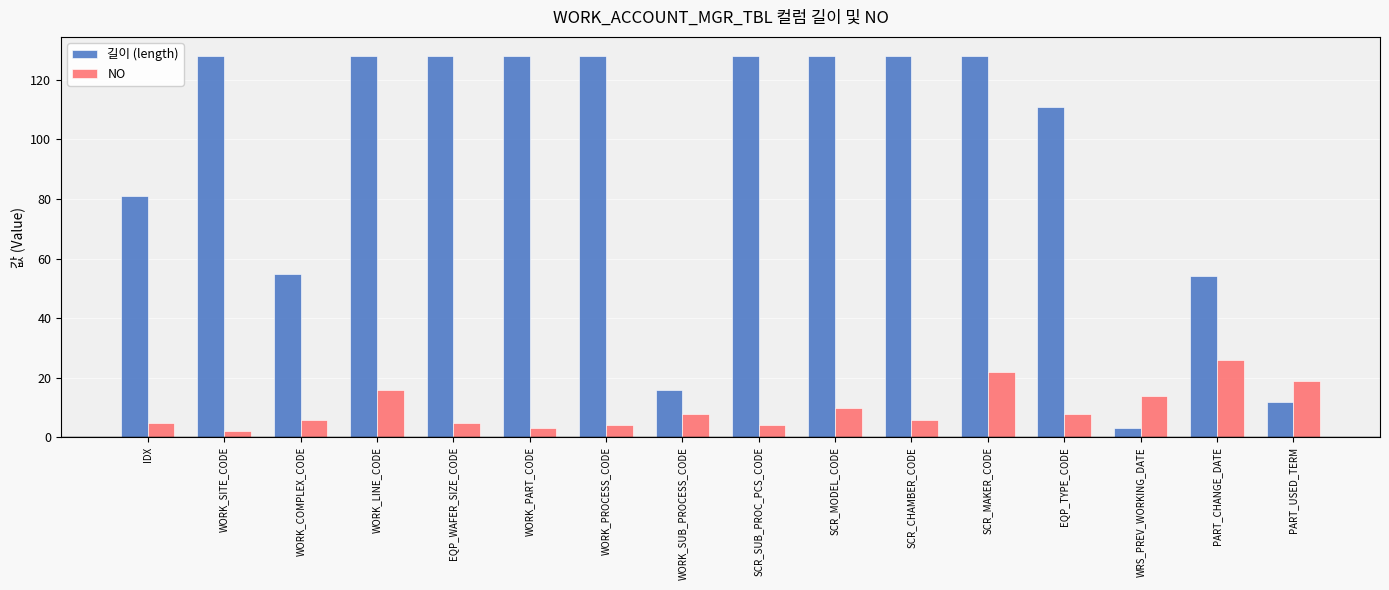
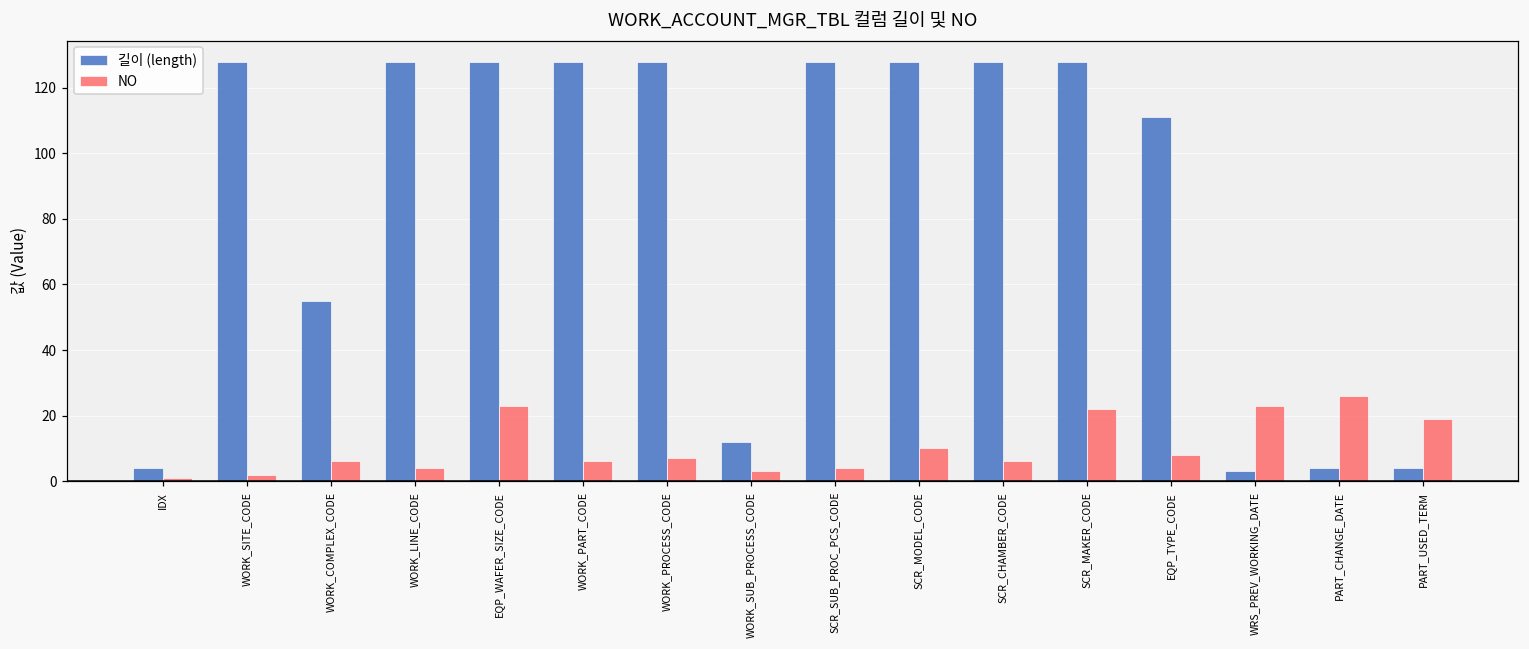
  {
    "길이 (length)": {
-     "IDX": 81,
+     "IDX": 4,
      "WORK_SITE_CODE": 128,
      "WORK_COMPLEX_CODE": 55,
      "WORK_LINE_CODE": 128,
      "EQP_WAFER_SIZE_CODE": 128,
      "WORK_PART_CODE": 128,
      "WORK_PROCESS_CODE": 128,
-     "WORK_SUB_PROCESS_CODE": 16,
+     "WORK_SUB_PROCESS_CODE": 12,
      "SCR_SUB_PROC_PCS_CODE": 128,
      "SCR_MODEL_CODE": 128,
      "SCR_CHAMBER_CODE": 128,
      "SCR_MAKER_CODE": 128,
      "EQP_TYPE_CODE": 111,
      "WRS_PREV_WORKING_DATE": 3,
-     "PART_CHANGE_DATE": 54,
-     "PART_USED_TERM": 12
+     "PART_CHANGE_DATE": 4,
+     "PART_USED_TERM": 4
    },
    "NO": {
-     "IDX": 5,
+     "IDX": 1,
      "WORK_SITE_CODE": 2,
      "WORK_COMPLEX_CODE": 6,
-     "WORK_LINE_CODE": 16,
-     "EQP_WAFER_SIZE_CODE": 5,
-     "WORK_PART_CODE": 3,
-     "WORK_PROCESS_CODE": 4,
-     "WORK_SUB_PROCESS_CODE": 8,
+     "WORK_LINE_CODE": 4,
+     "EQP_WAFER_SIZE_CODE": 23,
+     "WORK_PART_CODE": 6,
+     "WORK_PROCESS_CODE": 7,
+     "WORK_SUB_PROCESS_CODE": 3,
      "SCR_SUB_PROC_PCS_CODE": 4,
      "SCR_MODEL_CODE": 10,
      "SCR_CHAMBER_CODE": 6,
      "SCR_MAKER_CODE": 22,
      "EQP_TYPE_CODE": 8,
-     "WRS_PREV_WORKING_DATE": 14,
+     "WRS_PREV_WORKING_DATE": 23,
      "PART_CHANGE_DATE": 26,
      "PART_USED_TERM": 19
    }
  }
